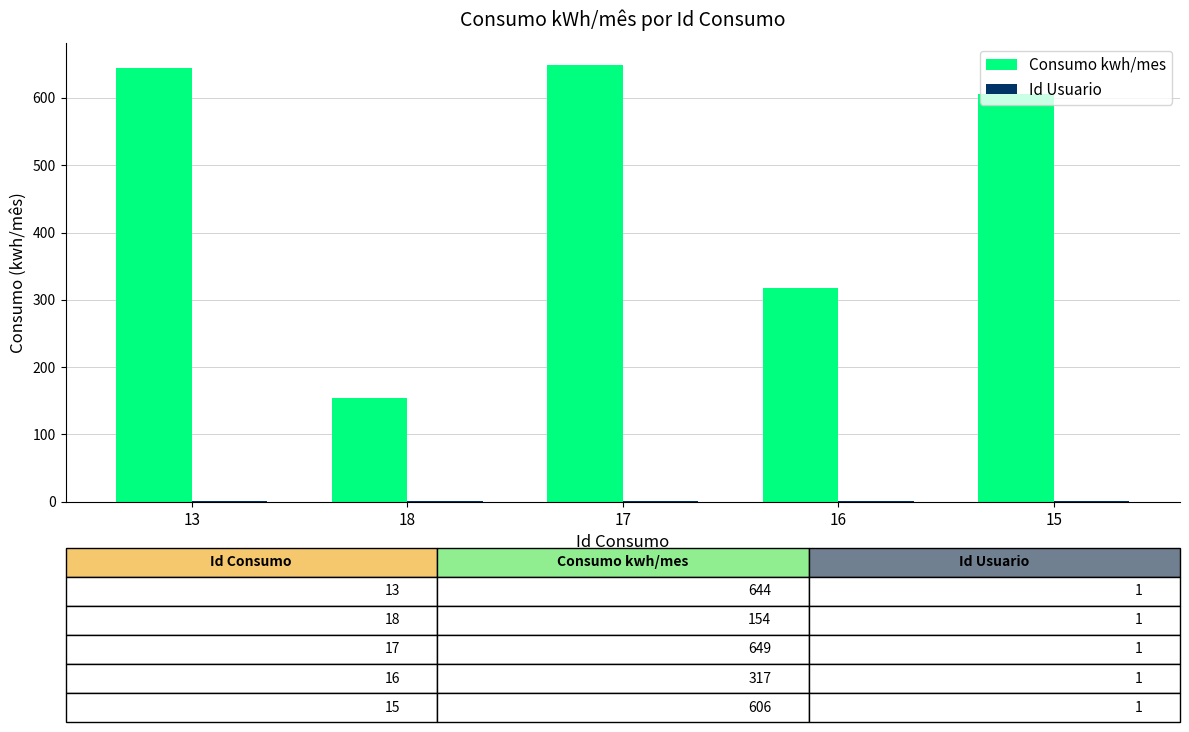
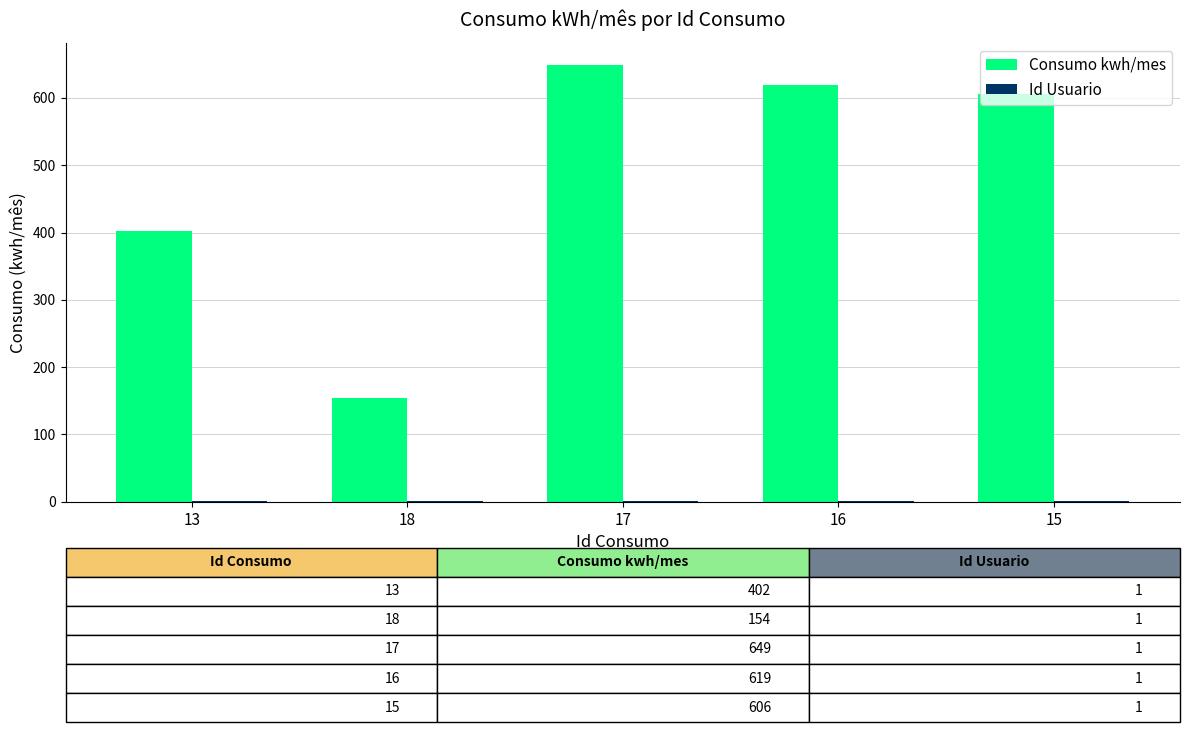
  {
    "Consumo kwh/mes": {
-     "13": 644,
-     "16": 317
+     "13": 402,
+     "16": 619
    }
  }
